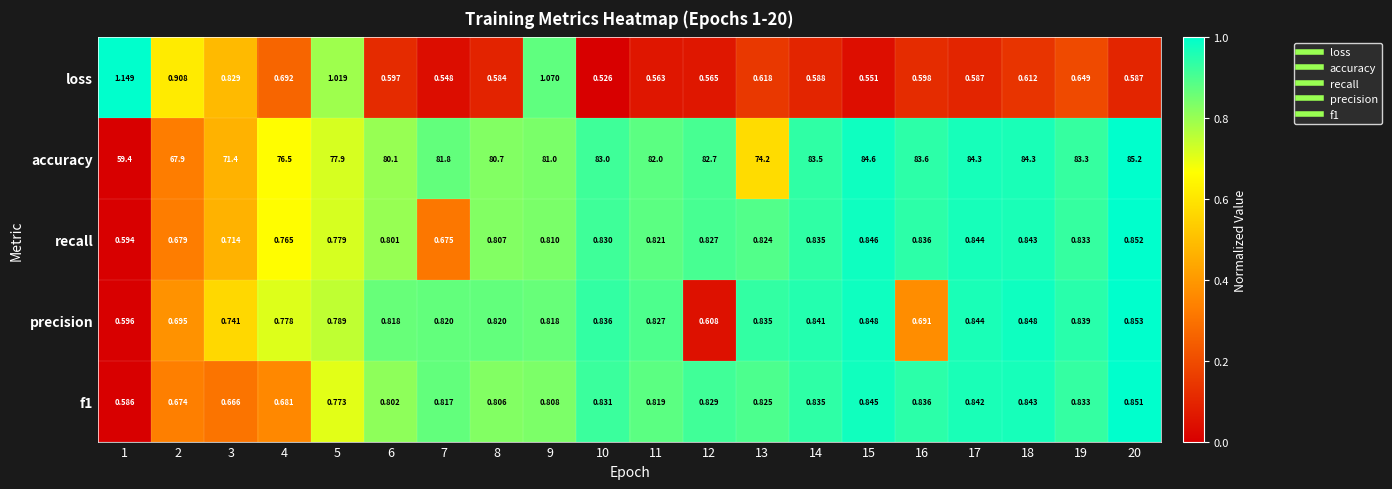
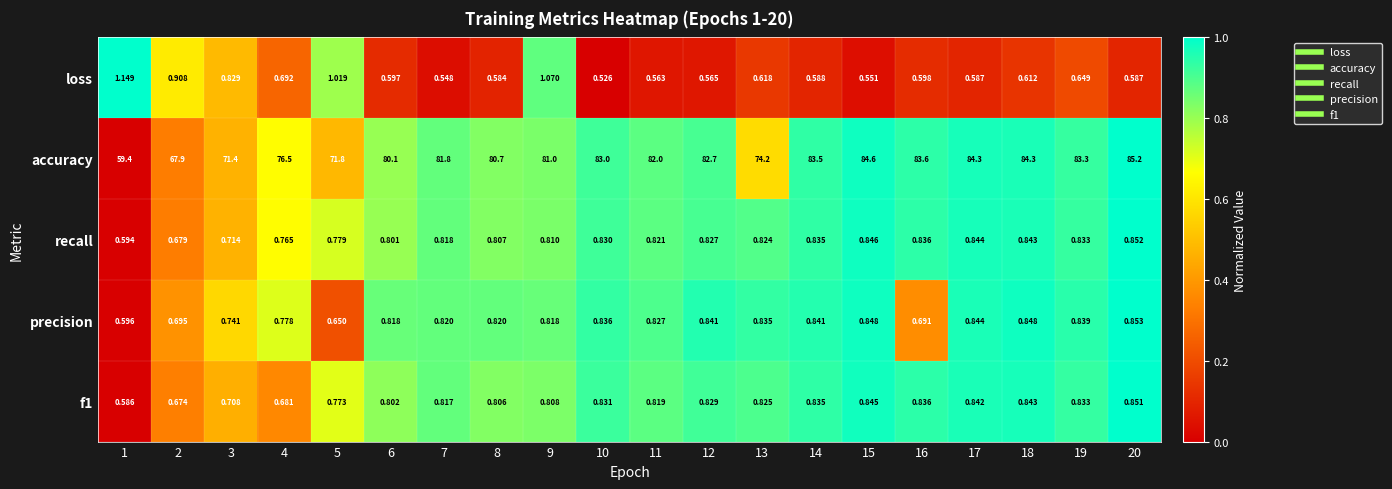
  {
    "loss": {
      "1": 1.149,
      "2": 0.908,
      "3": 0.829,
      "4": 0.692,
      "5": 1.019,
      "6": 0.597,
      "7": 0.548,
      "8": 0.584,
      "9": 1.070,
      "10": 0.526,
      "11": 0.563,
      "12": 0.565,
      "13": 0.618,
      "14": 0.588,
      "15": 0.551,
      "16": 0.598,
      "17": 0.587,
      "18": 0.612,
      "19": 0.649,
      "20": 0.587
    },
    "accuracy": {
      "1": 59.4,
      "2": 67.9,
      "3": 71.4,
      "4": 76.5,
-     "5": 77.9,
+     "5": 71.8,
      "6": 80.1,
      "7": 81.8,
      "8": 80.7,
      "9": 81.0,
      "10": 83.0,
      "11": 82.0,
      "12": 82.7,
      "13": 74.2,
      "14": 83.5,
      "15": 84.6,
      "16": 83.6,
      "17": 84.3,
      "18": 84.3,
      "19": 83.3,
      "20": 85.2
    },
    "recall": {
      "1": 0.594,
      "2": 0.679,
      "3": 0.714,
      "4": 0.765,
      "5": 0.779,
      "6": 0.801,
-     "7": 0.675,
+     "7": 0.818,
      "8": 0.807,
      "9": 0.810,
      "10": 0.830,
      "11": 0.821,
      "12": 0.827,
      "13": 0.824,
      "14": 0.835,
      "15": 0.846,
      "16": 0.836,
      "17": 0.844,
      "18": 0.843,
      "19": 0.833,
      "20": 0.852
    },
    "precision": {
      "1": 0.596,
      "2": 0.695,
      "3": 0.741,
      "4": 0.778,
-     "5": 0.789,
+     "5": 0.650,
      "6": 0.818,
      "7": 0.820,
      "8": 0.820,
      "9": 0.818,
      "10": 0.836,
      "11": 0.827,
-     "12": 0.608,
+     "12": 0.841,
      "13": 0.835,
      "14": 0.841,
      "15": 0.848,
      "16": 0.691,
      "17": 0.844,
      "18": 0.848,
      "19": 0.839,
      "20": 0.853
    },
    "f1": {
      "1": 0.586,
      "2": 0.674,
-     "3": 0.666,
+     "3": 0.708,
      "4": 0.681,
      "5": 0.773,
      "6": 0.802,
      "7": 0.817,
      "8": 0.806,
      "9": 0.808,
      "10": 0.831,
      "11": 0.819,
      "12": 0.829,
      "13": 0.825,
      "14": 0.835,
      "15": 0.845,
      "16": 0.836,
      "17": 0.842,
      "18": 0.843,
      "19": 0.833,
      "20": 0.851
    }
  }
